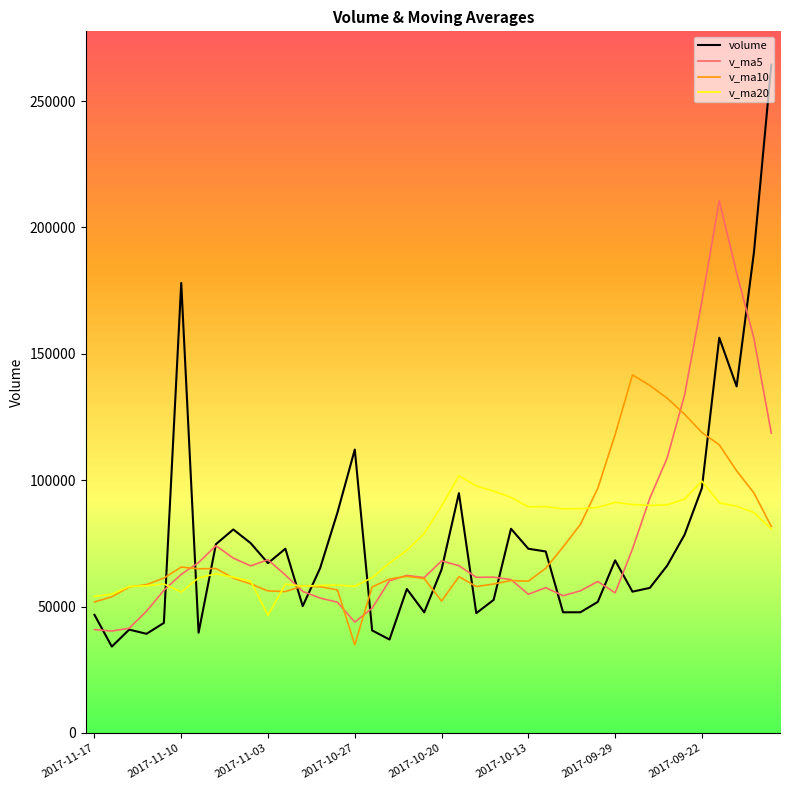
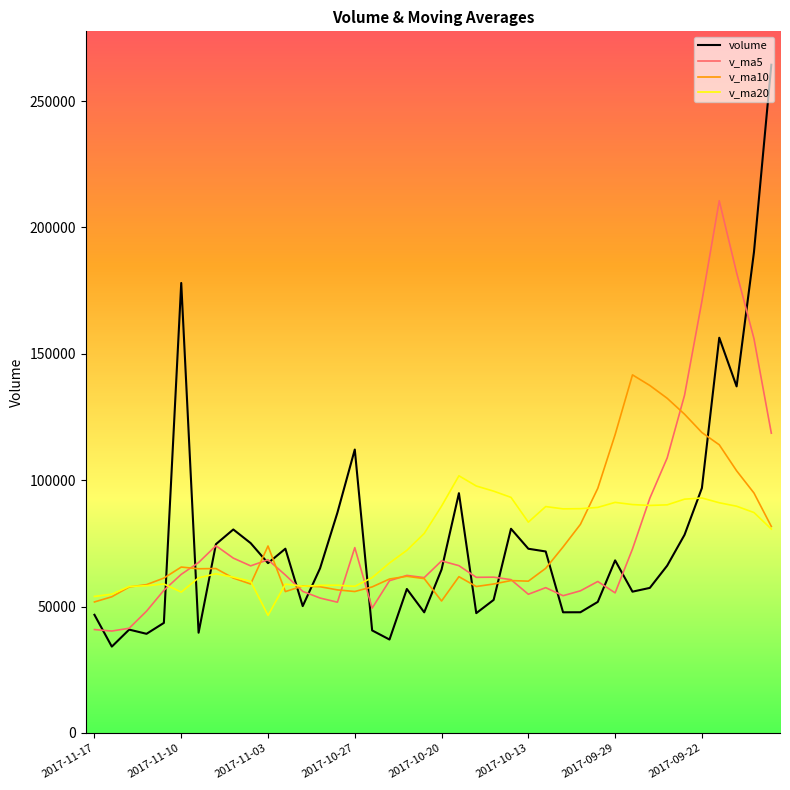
  {
    "volume": {
      "2017-11-17": 47000,
      "2017-11-10": 178000,
      "2017-11-03": 67000,
      "2017-10-27": 112000,
      "2017-10-20": 65000,
      "2017-10-13": 73000,
      "2017-09-29": 68000,
      "2017-09-22": 97000
    },
    "v_ma5": {
      "2017-11-17": 41000,
      "2017-11-10": 63000,
      "2017-11-03": 69000,
-     "2017-10-27": 44000,
+     "2017-10-27": 73000,
      "2017-10-20": 68000,
      "2017-10-13": 55000,
      "2017-09-29": 55000,
      "2017-09-22": 171000
    },
    "v_ma10": {
      "2017-11-17": 52000,
      "2017-11-10": 66000,
-     "2017-11-03": 56000,
-     "2017-10-27": 35000,
+     "2017-11-03": 74000,
+     "2017-10-27": 56000,
      "2017-10-20": 52000,
      "2017-10-13": 60000,
      "2017-09-29": 118000,
      "2017-09-22": 119000
    },
    "v_ma20": {
      "2017-11-17": 54000,
      "2017-11-10": 56000,
      "2017-11-03": 47000,
      "2017-10-27": 58000,
      "2017-10-20": 90000,
-     "2017-10-13": 89000,
+     "2017-10-13": 83000,
      "2017-09-29": 91000,
-     "2017-09-22": 100000
+     "2017-09-22": 93000
    }
  }
